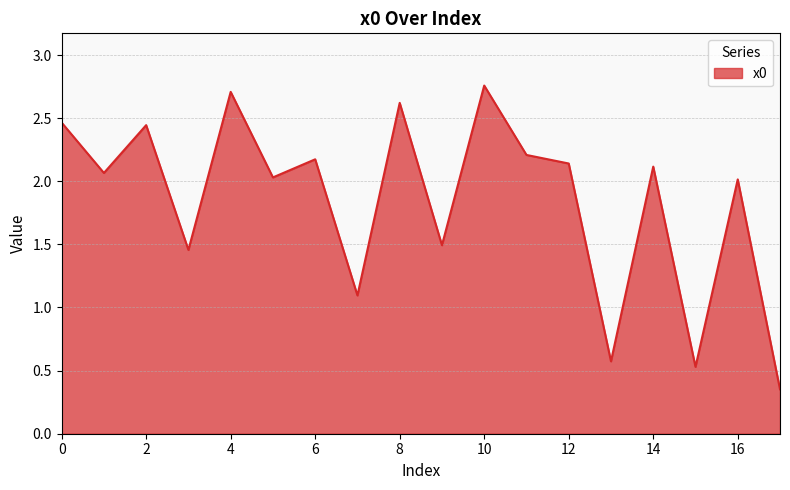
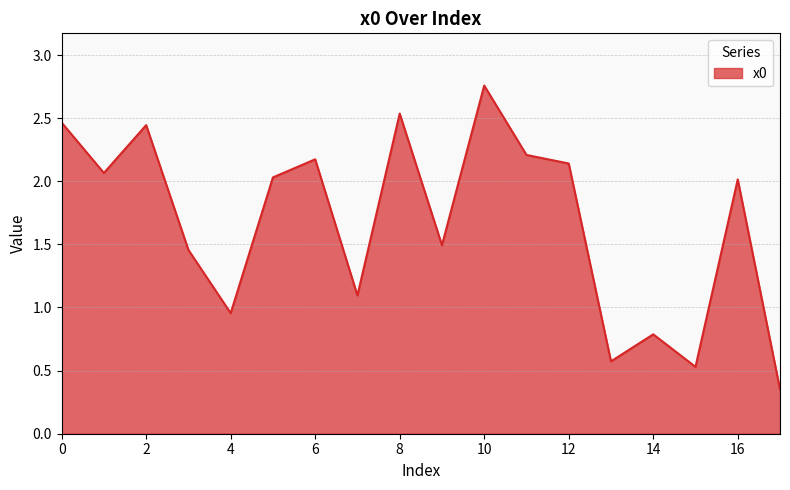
  {
    "0": 2.46,
    "2": 2.44,
-   "4": 2.71,
+   "4": 0.96,
    "6": 2.17,
-   "8": 2.62,
+   "8": 2.54,
    "10": 2.76,
    "12": 2.14,
-   "14": 2.12,
+   "14": 0.79,
    "16": 2.01
  }
